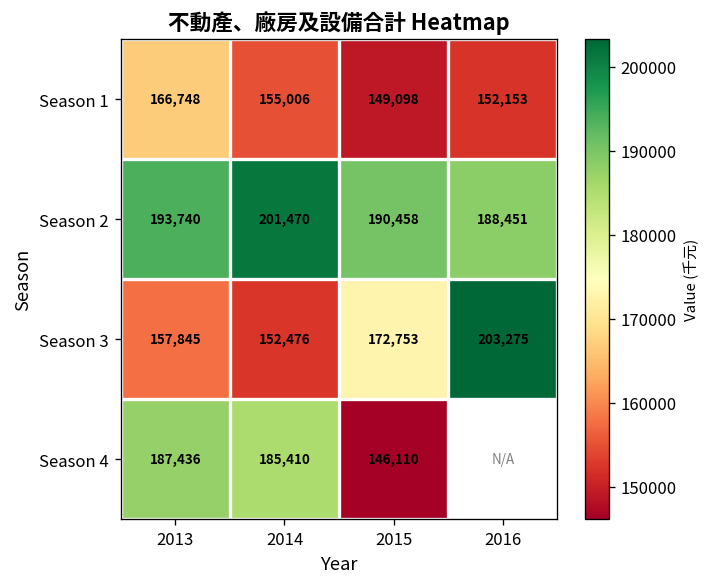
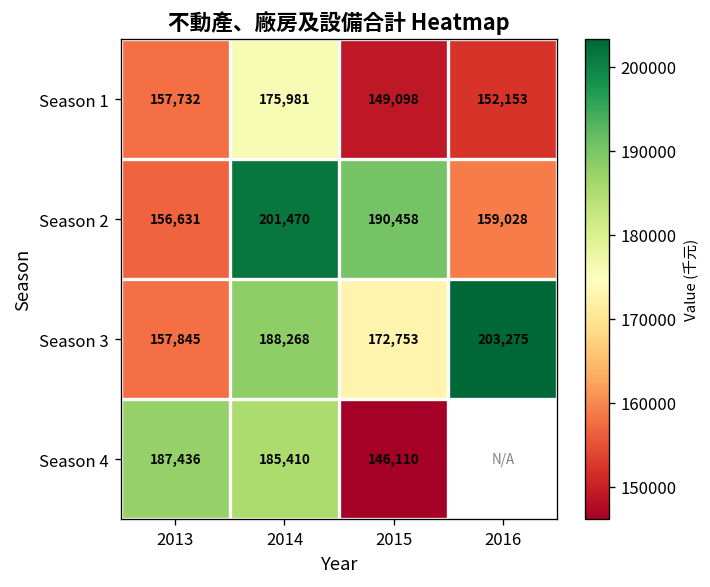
  {
    "Season 1": {
-     "2013": "166,748",
-     "2014": "155,006",
+     "2013": "157,732",
+     "2014": "175,981",
      "2015": "149,098",
      "2016": "152,153"
    },
    "Season 2": {
-     "2013": "193,740",
+     "2013": "156,631",
      "2014": "201,470",
      "2015": "190,458",
-     "2016": "188,451"
+     "2016": "159,028"
    },
    "Season 3": {
      "2013": "157,845",
-     "2014": "152,476",
+     "2014": "188,268",
      "2015": "172,753",
      "2016": "203,275"
    },
    "Season 4": {
      "2013": "187,436",
      "2014": "185,410",
      "2015": "146,110"
    }
  }
